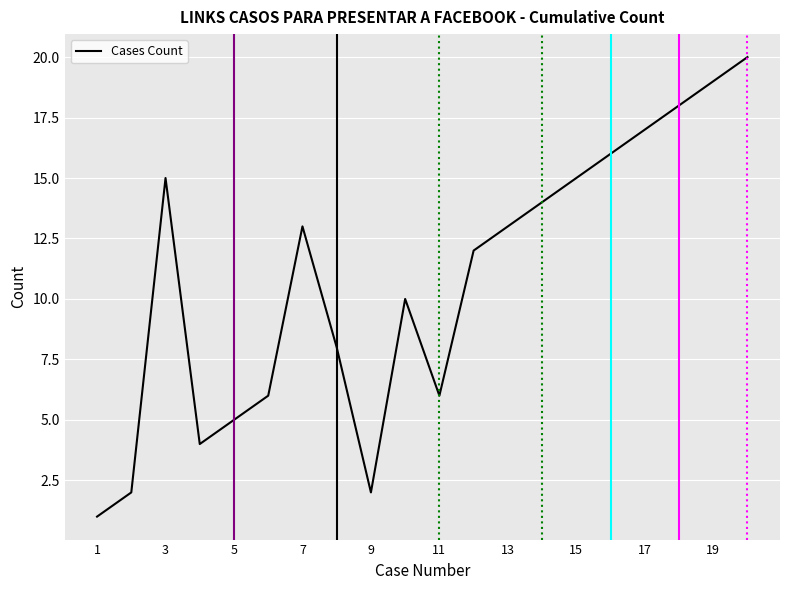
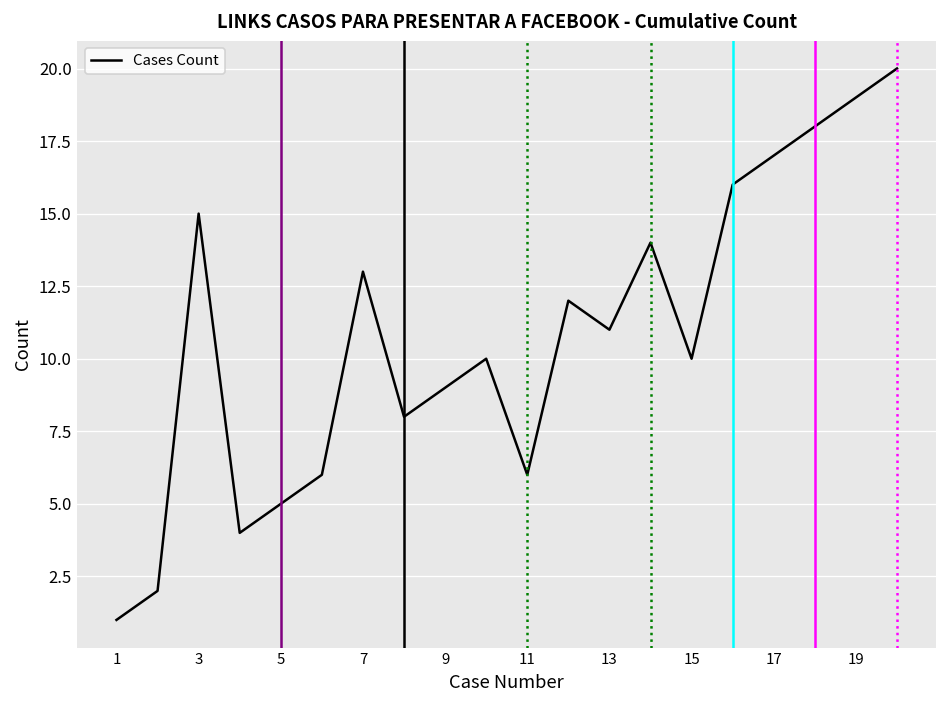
  {
    "1": 1,
    "3": 15,
    "5": 5,
    "7": 13,
-   "9": 2,
+   "9": 9,
    "11": 6,
-   "13": 13,
-   "15": 15,
+   "13": 11,
+   "15": 10,
    "17": 17,
    "19": 19
  }
